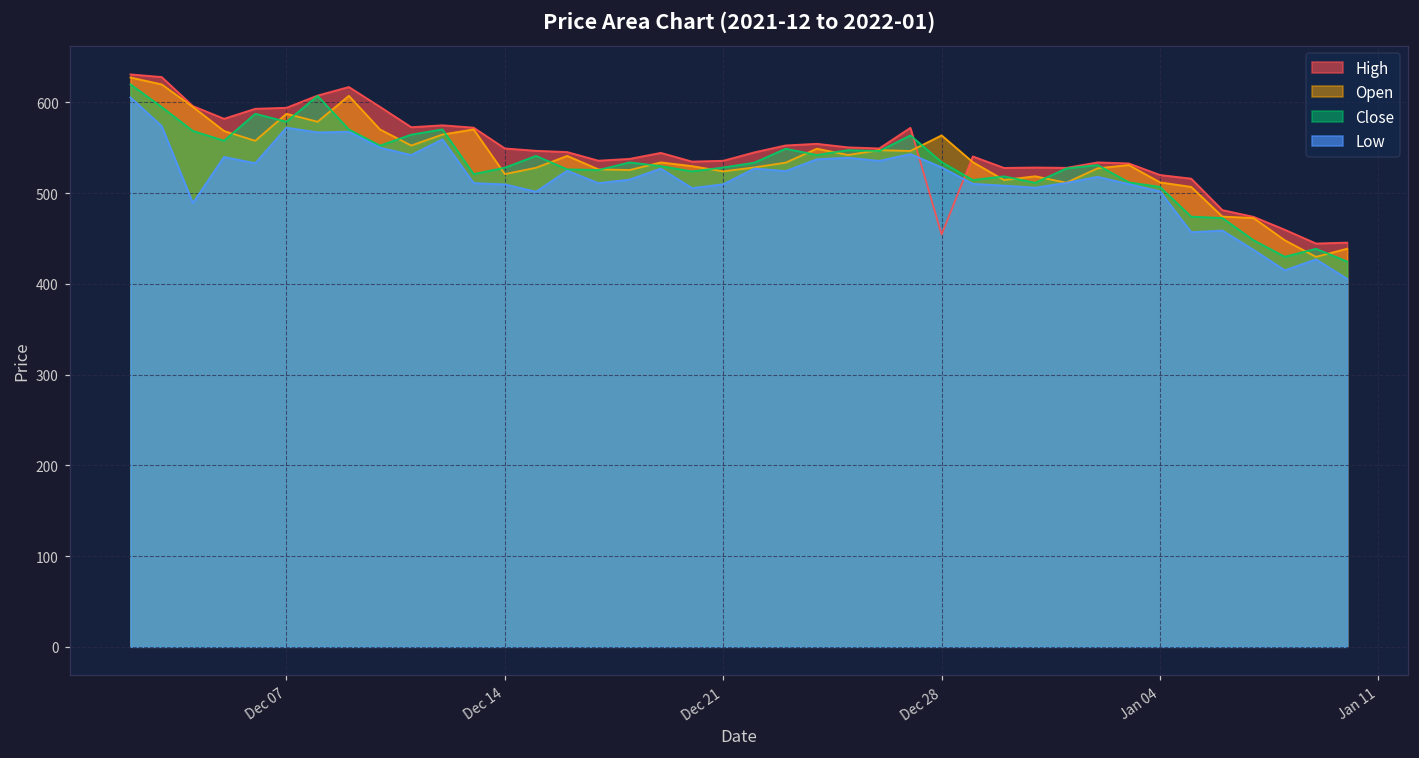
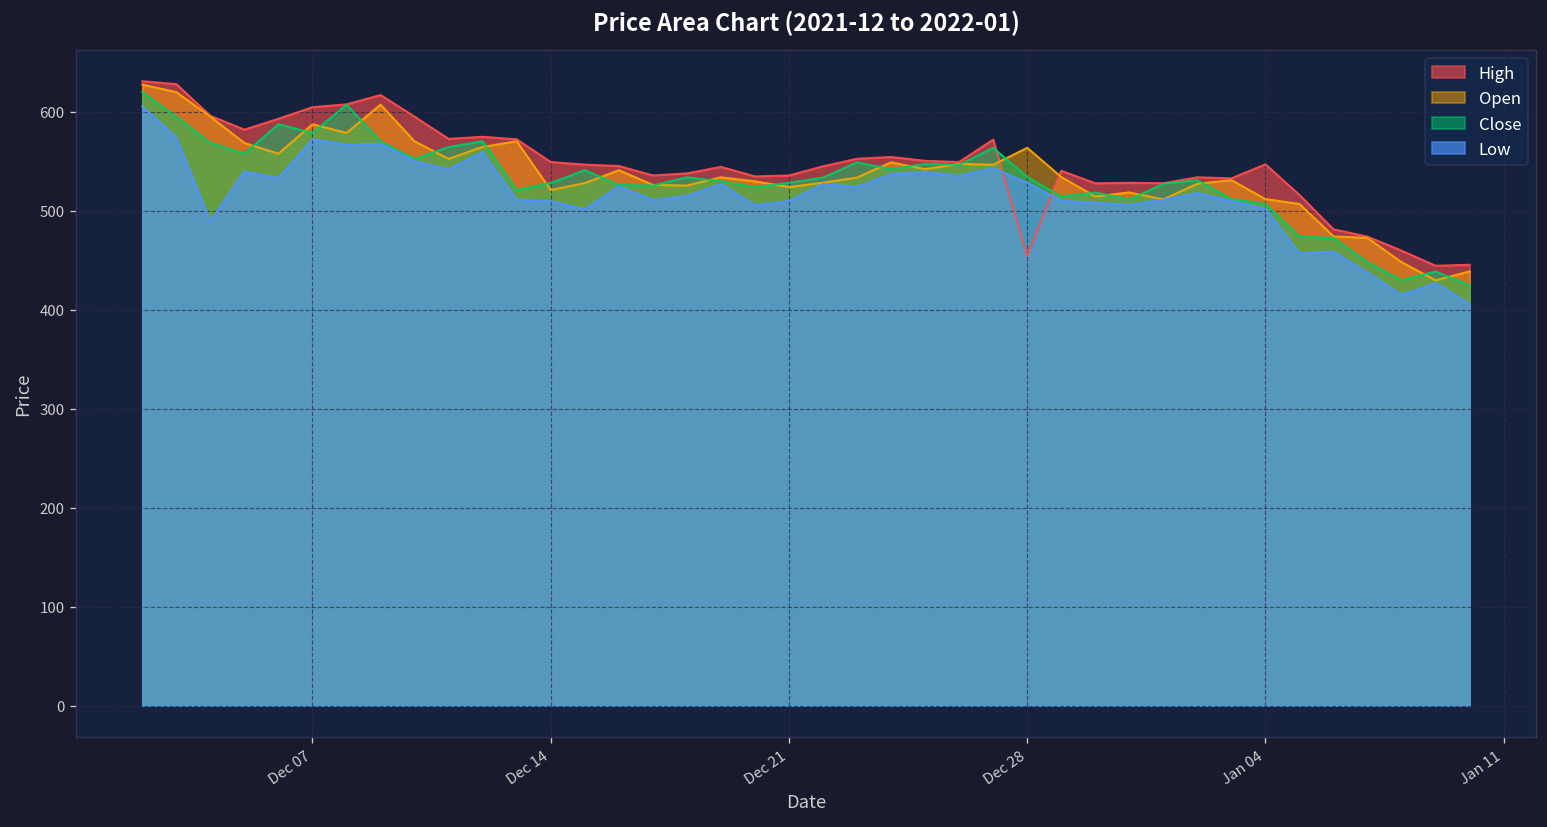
  {
    "High": {
-     "Dec 07": 590,
+     "Dec 07": 600,
      "Dec 14": 550,
      "Dec 21": 540,
      "Dec 28": 450,
-     "Jan 04": 520
+     "Jan 04": 550
    },
    "Open": {
      "Dec 07": 590,
      "Dec 14": 520,
      "Dec 21": 520,
      "Dec 28": 560,
      "Jan 04": 510
    },
    "Close": {
      "Dec 07": 580,
      "Dec 14": 530,
      "Dec 21": 530,
      "Dec 28": 530,
      "Jan 04": 510
    },
    "Low": {
      "Dec 07": 570,
      "Dec 14": 510,
      "Dec 21": 510,
      "Dec 28": 530,
      "Jan 04": 500
    }
  }
